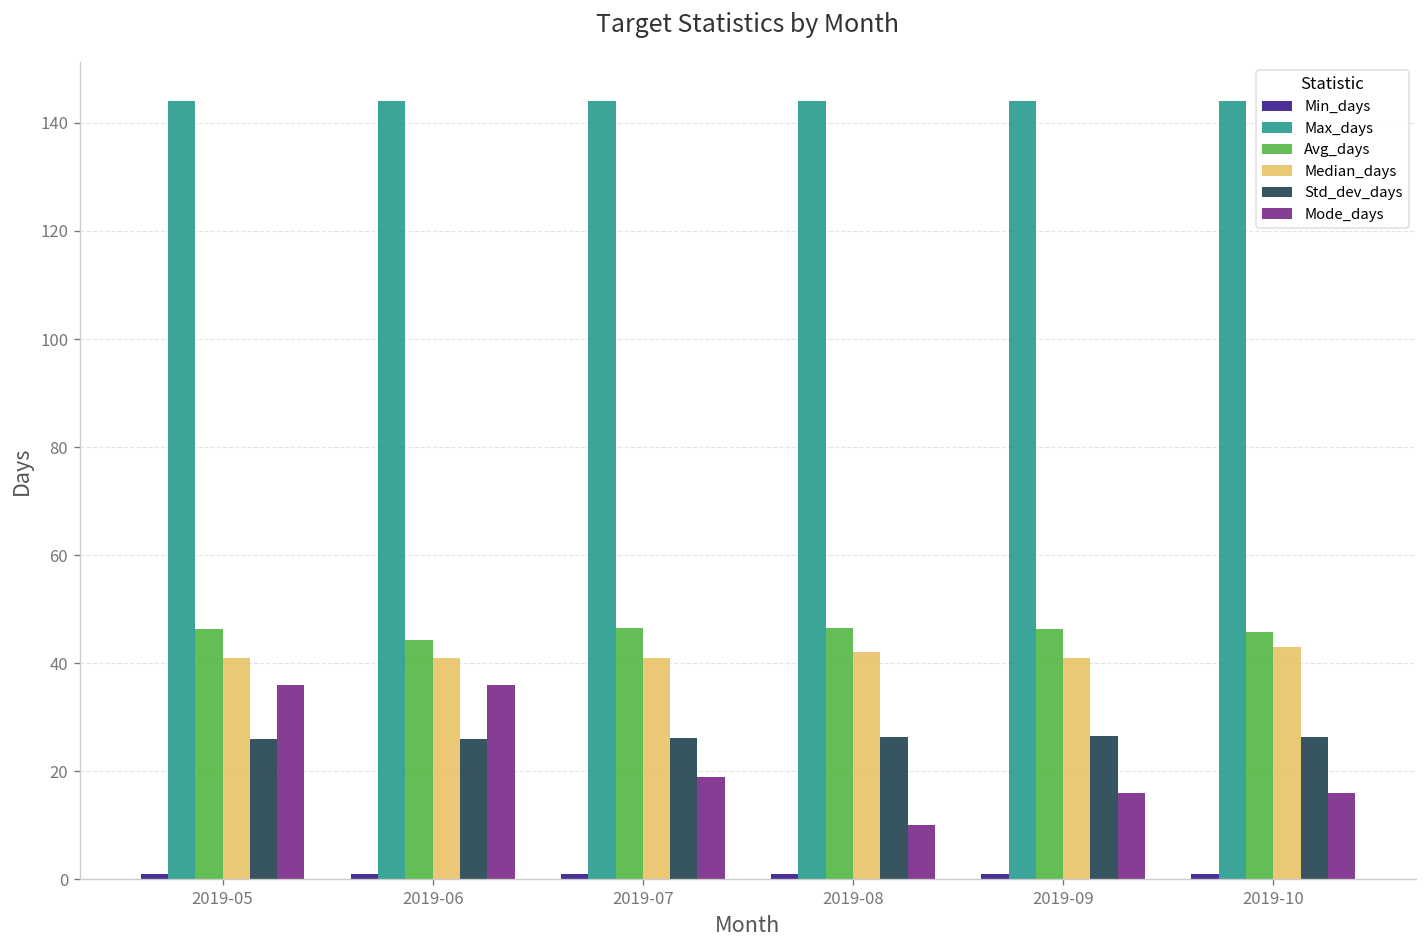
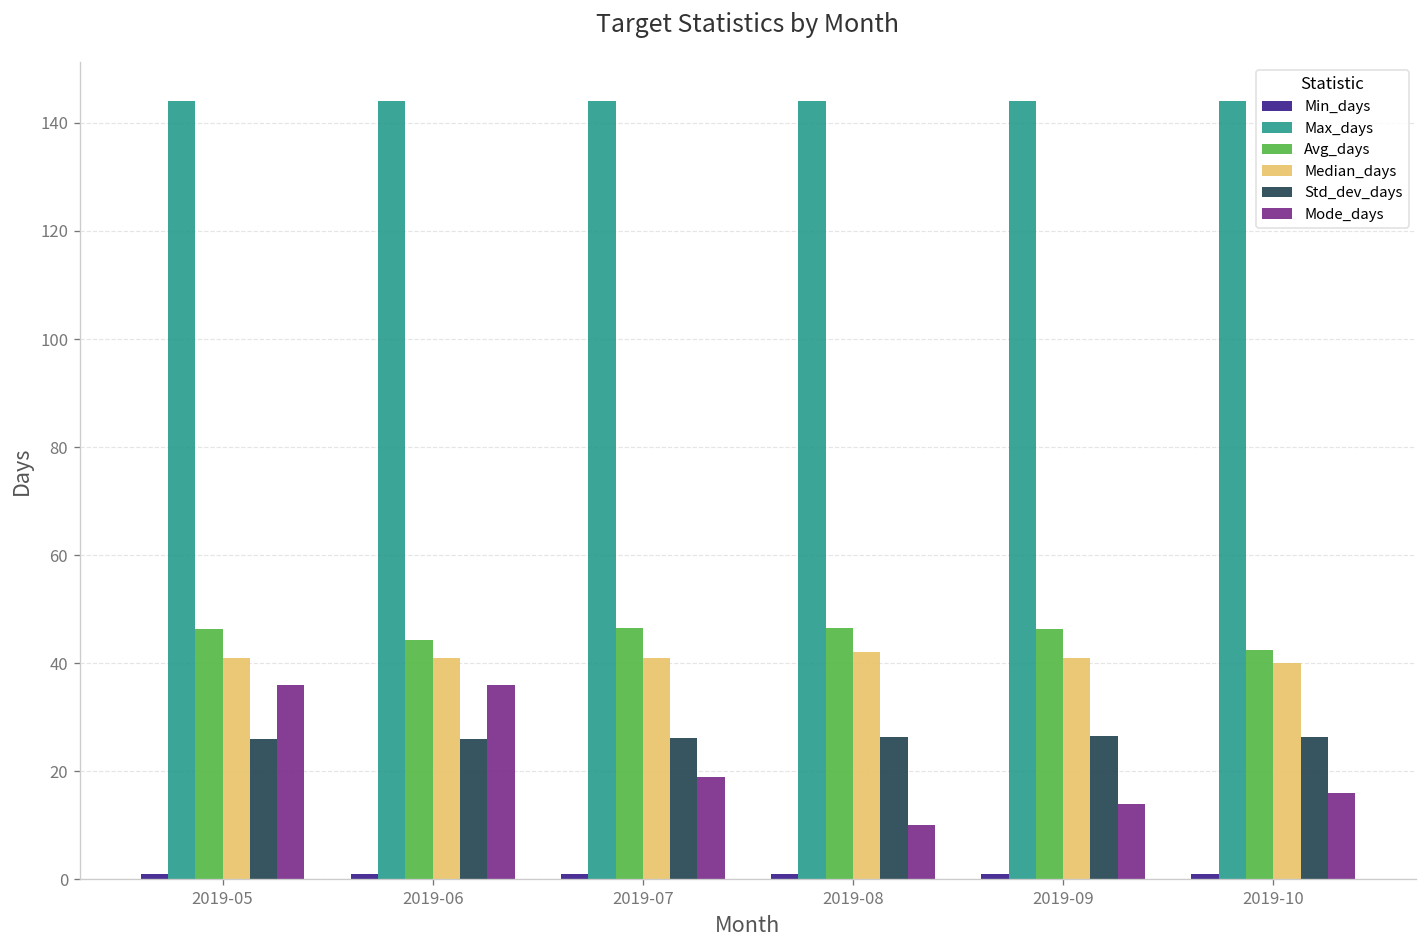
  {
    "Min_days": {
      "2019-05": 1,
      "2019-06": 1,
      "2019-07": 1,
      "2019-08": 1,
      "2019-09": 1,
      "2019-10": 1
    },
    "Max_days": {
      "2019-05": 144,
      "2019-06": 144,
      "2019-07": 144,
      "2019-08": 144,
      "2019-09": 144,
      "2019-10": 144
    },
    "Avg_days": {
      "2019-05": 46,
      "2019-06": 44,
      "2019-07": 46,
      "2019-08": 47,
      "2019-09": 46,
-     "2019-10": 46
+     "2019-10": 42
    },
    "Median_days": {
      "2019-05": 41,
      "2019-06": 41,
      "2019-07": 41,
      "2019-08": 42,
      "2019-09": 41,
-     "2019-10": 43
+     "2019-10": 40
    },
    "Std_dev_days": {
      "2019-05": 26,
      "2019-06": 26,
      "2019-07": 26,
      "2019-08": 26,
      "2019-09": 26,
      "2019-10": 26
    },
    "Mode_days": {
      "2019-05": 36,
      "2019-06": 36,
      "2019-07": 19,
      "2019-08": 10,
-     "2019-09": 16,
+     "2019-09": 14,
      "2019-10": 16
    }
  }
